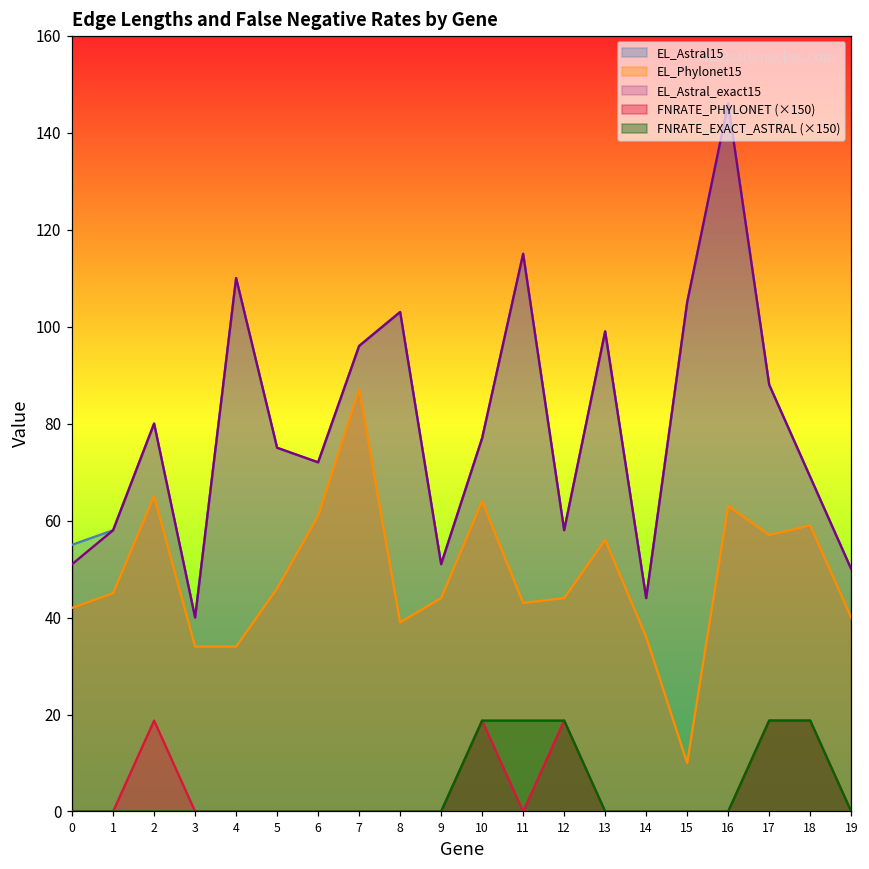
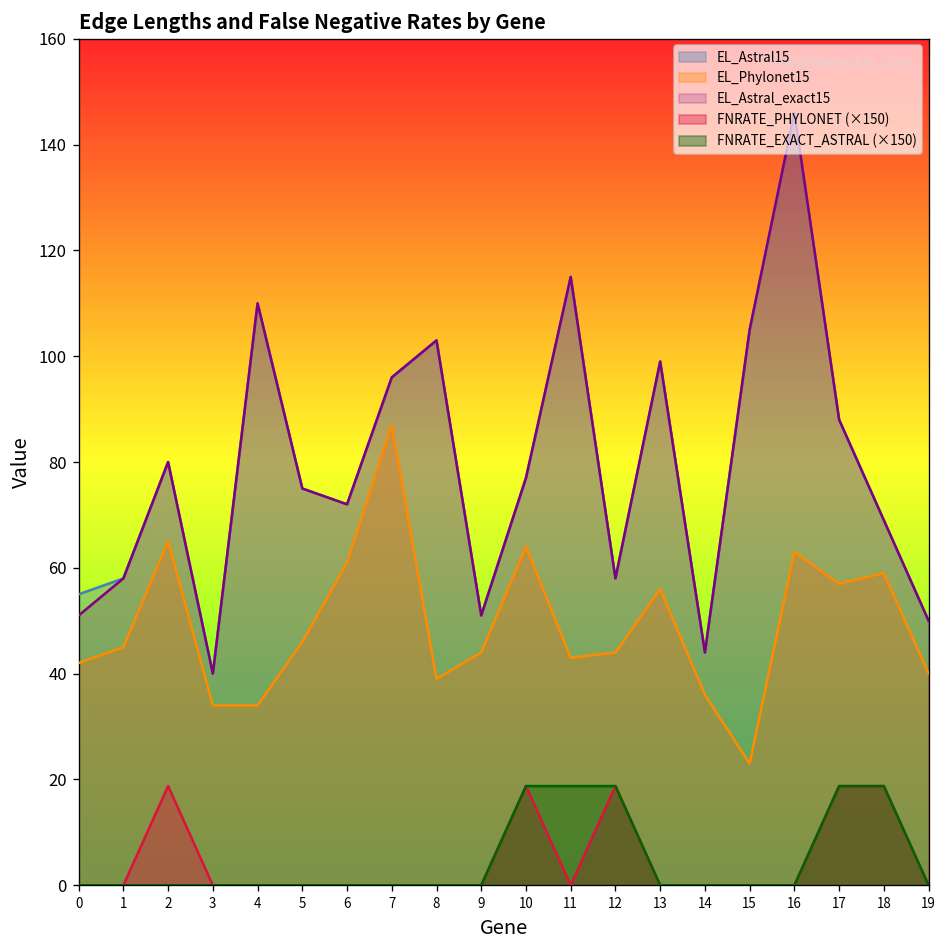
  {
    "EL_Astral15": {
      "0": 55
    },
    "EL_Phylonet15": {
      "0": 42,
      "1": 45,
      "2": 65,
      "3": 34,
      "4": 34,
      "5": 46,
      "6": 61,
      "7": 87,
      "8": 39,
      "9": 44,
      "10": 64,
      "11": 43,
      "12": 44,
      "13": 56,
      "14": 36,
-     "15": 10,
+     "15": 23,
      "16": 63,
      "17": 57,
      "18": 59,
      "19": 40
    },
    "EL_Astral_exact15": {
      "0": 51
    },
    "FNRATE_PHYLONET (×150)": {
      "2": 19,
      "11": 0
    },
    "FNRATE_EXACT_ASTRAL (×150)": {
      "2": 0,
      "11": 19
    }
  }
